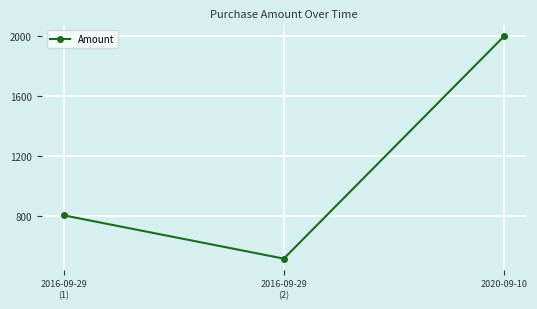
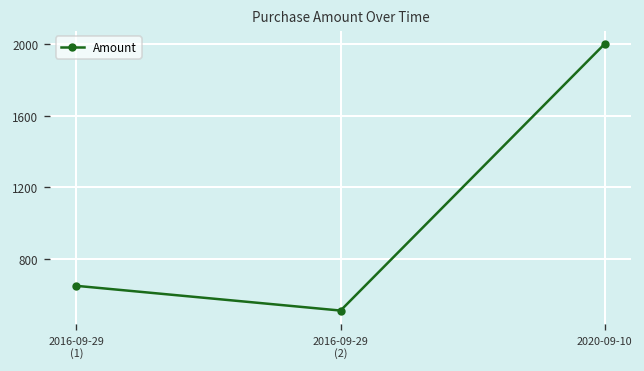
  {
-   "2016-09-29 (1)": 800,
+   "2016-09-29 (1)": 650,
    "2016-09-29 (2)": 510,
    "2020-09-10": 2000
  }
